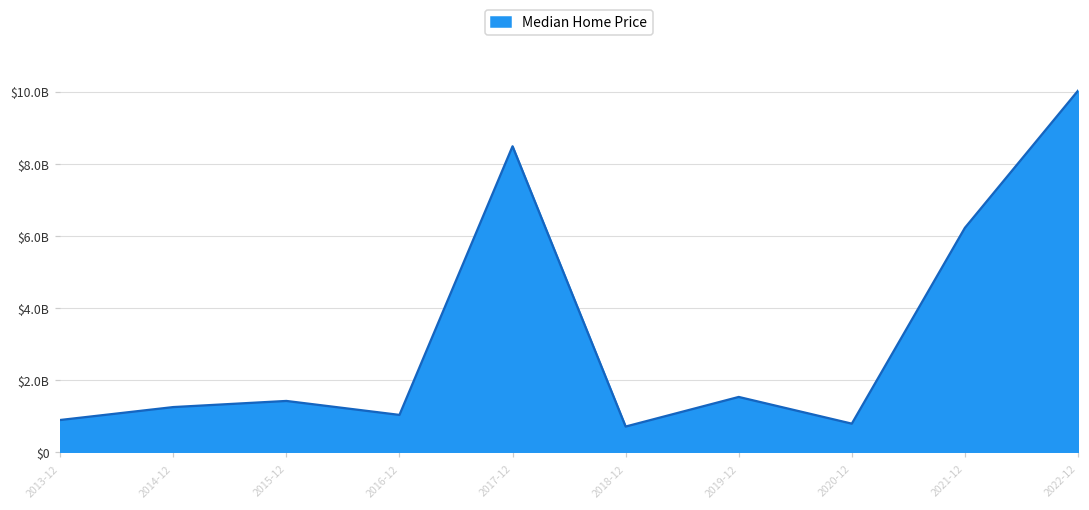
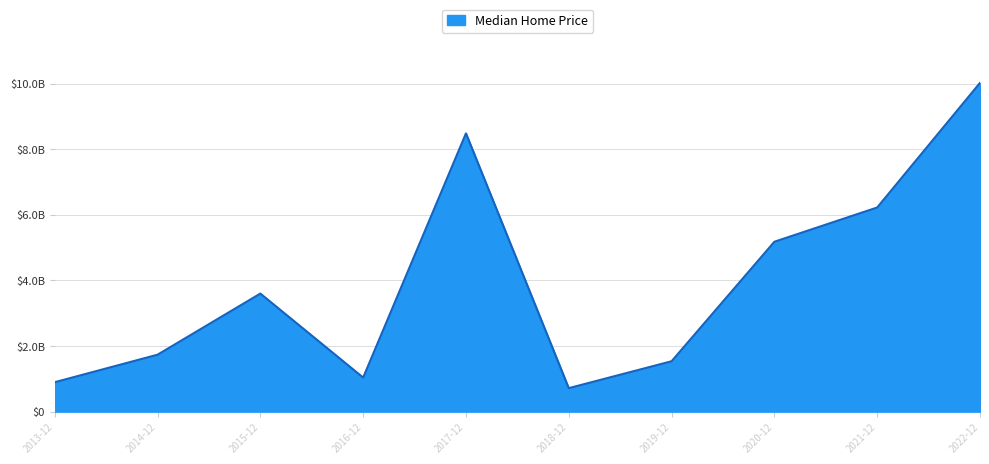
  {
    "2013-12": "$900000000",
-   "2014-12": "$1300000000",
-   "2015-12": "$1400000000",
+   "2014-12": "$1700000000",
+   "2015-12": "$3600000000",
    "2016-12": "$1000000000",
    "2017-12": "$8500000000",
    "2018-12": "$700000000",
    "2019-12": "$1500000000",
-   "2020-12": "$800000000",
+   "2020-12": "$5200000000",
    "2021-12": "$6200000000",
    "2022-12": "$10000000000"
  }
